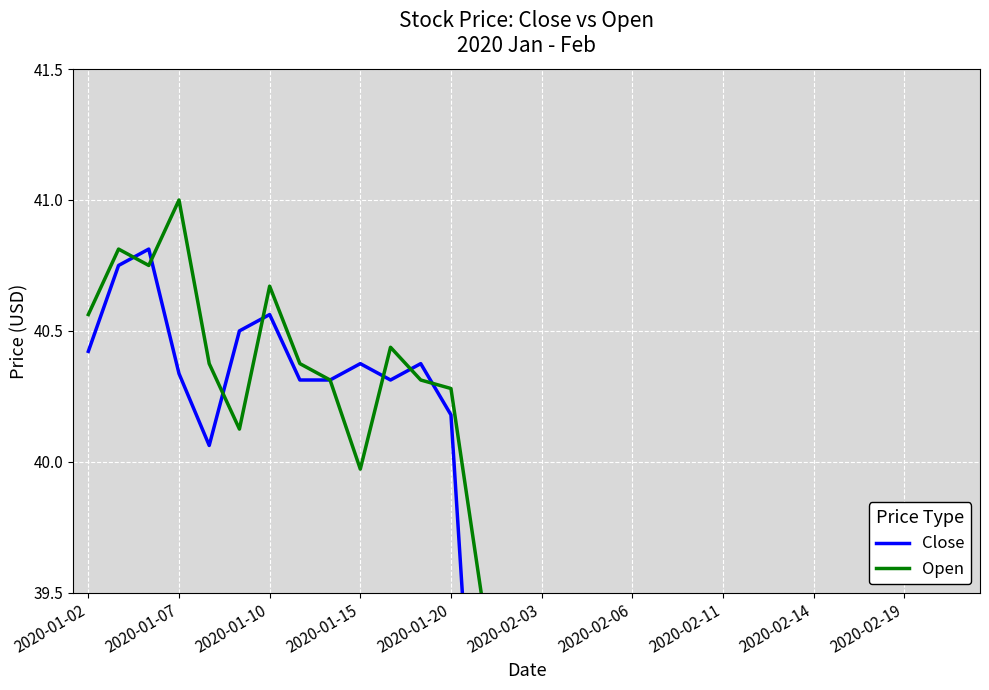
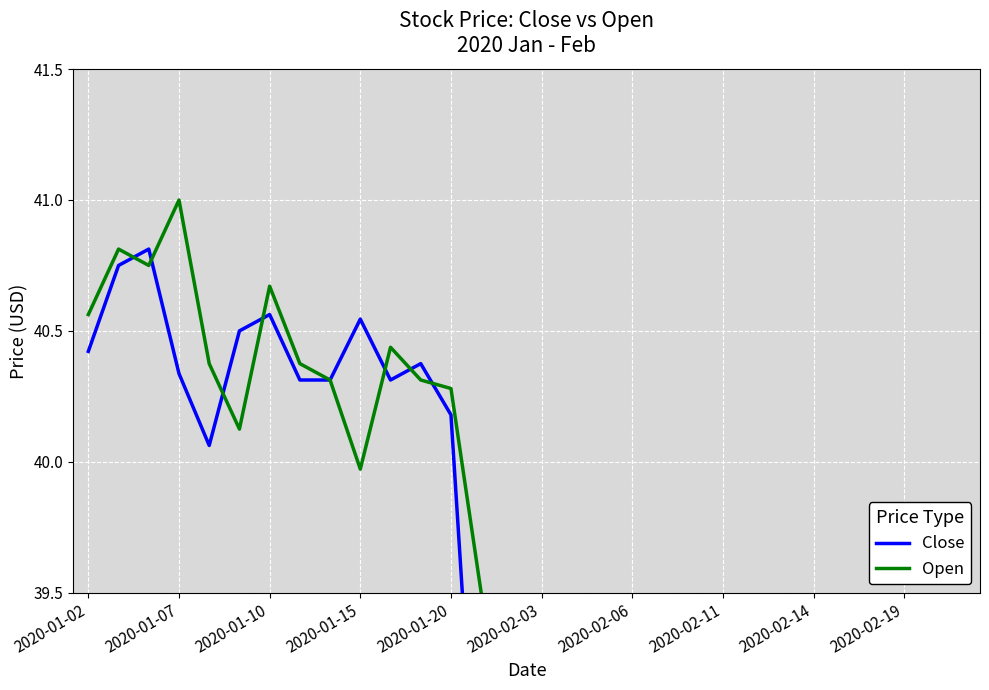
  {
    "Close": {
      "2020-01-02": 40.42,
      "2020-01-07": 40.34,
      "2020-01-10": 40.56,
-     "2020-01-15": 40.38,
+     "2020-01-15": 40.55,
      "2020-01-20": 40.18
    },
    "Open": {
      "2020-01-02": 40.56,
      "2020-01-07": 41.00,
      "2020-01-10": 40.67,
      "2020-01-15": 39.97,
      "2020-01-20": 40.28
    }
  }
